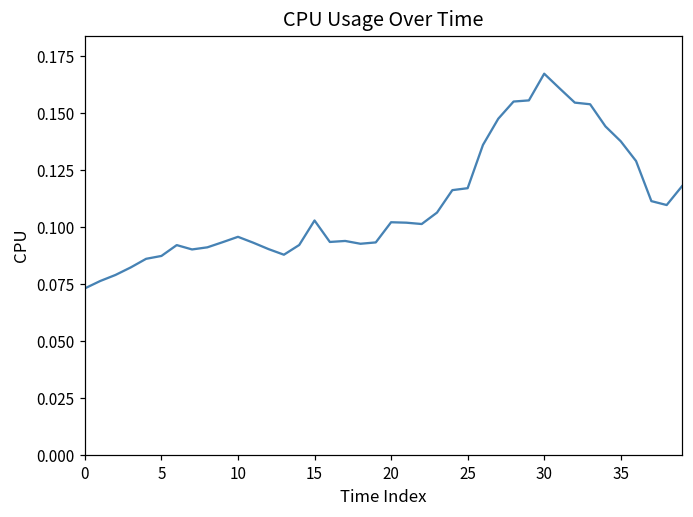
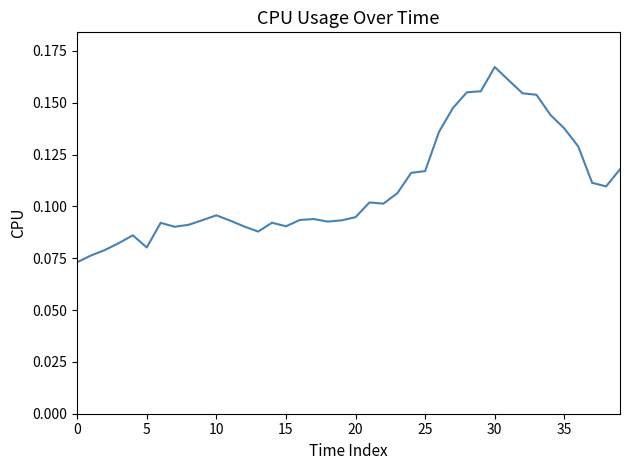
  {
    "0": 0.073,
-   "5": 0.087,
+   "5": 0.080,
    "10": 0.096,
-   "15": 0.103,
-   "20": 0.102,
+   "15": 0.090,
+   "20": 0.095,
    "25": 0.117,
    "30": 0.167,
    "35": 0.138
  }
